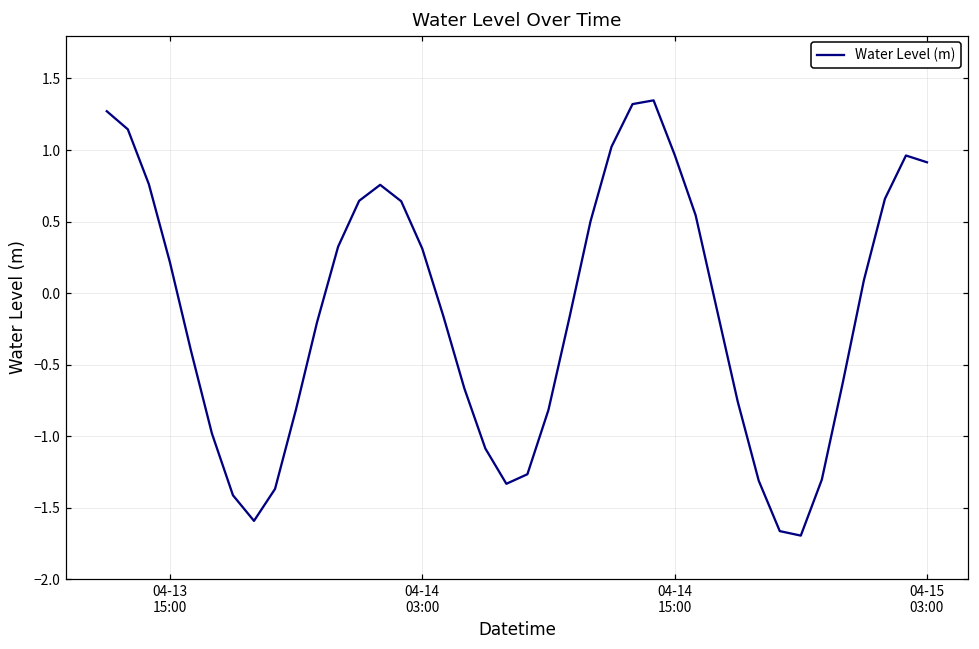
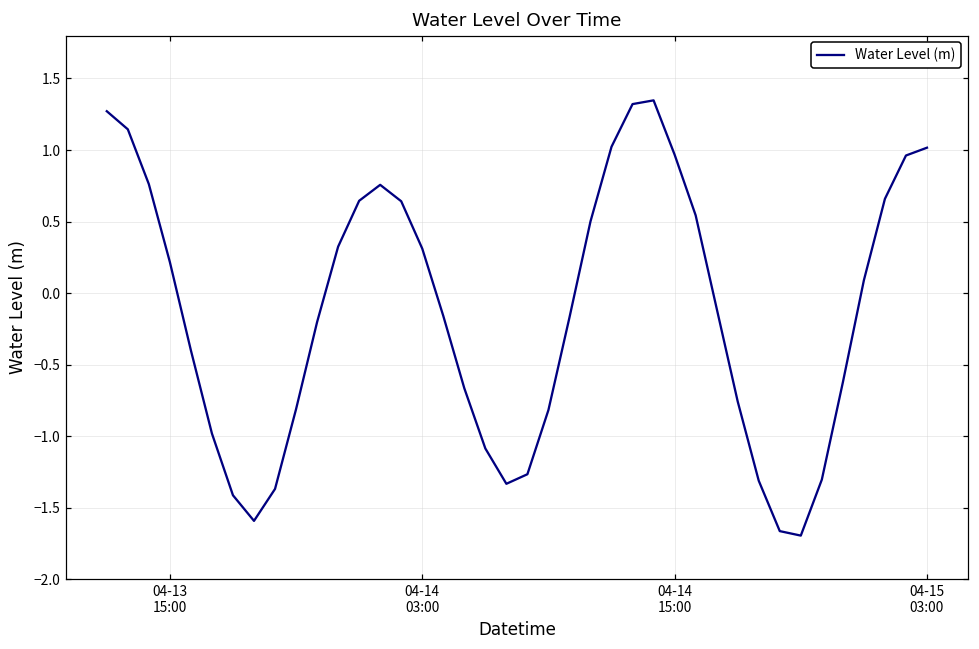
  {
    "04-13 15:00": 0.22,
    "04-14 03:00": 0.31,
    "04-14 15:00": 0.97,
-   "04-15 03:00": 0.91
+   "04-15 03:00": 1.02
  }
